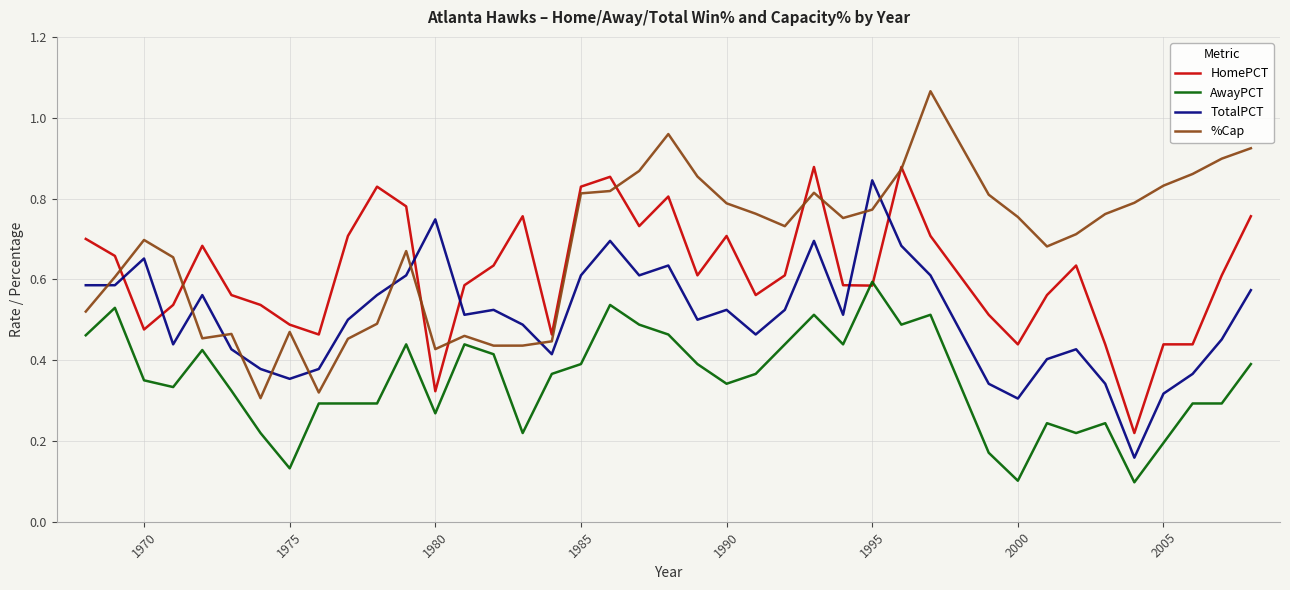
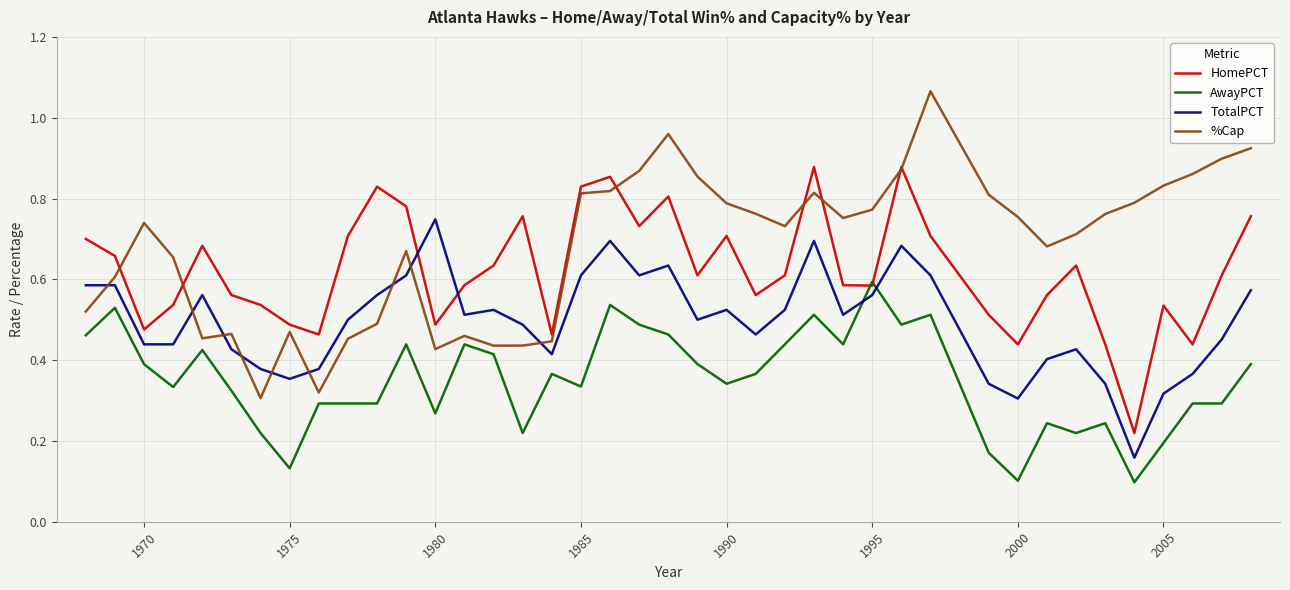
  {
    "HomePCT": {
      "1970": 0.48,
      "1975": 0.49,
-     "1980": 0.32,
+     "1980": 0.49,
      "1985": 0.83,
      "1990": 0.71,
      "1995": 0.58,
      "2000": 0.44,
-     "2005": 0.44
+     "2005": 0.54
    },
    "AwayPCT": {
-     "1970": 0.35,
+     "1970": 0.39,
      "1975": 0.13,
      "1980": 0.27,
-     "1985": 0.39,
+     "1985": 0.33,
      "1990": 0.34,
      "1995": 0.59,
      "2000": 0.10,
      "2005": 0.20
    },
    "TotalPCT": {
-     "1970": 0.65,
+     "1970": 0.44,
      "1975": 0.35,
      "1980": 0.75,
      "1985": 0.61,
      "1990": 0.52,
-     "1995": 0.85,
+     "1995": 0.56,
      "2000": 0.30,
      "2005": 0.32
    },
    "%Cap": {
-     "1970": 0.70,
+     "1970": 0.74,
      "1975": 0.47,
      "1980": 0.43,
      "1985": 0.81,
      "1990": 0.79,
      "1995": 0.77,
      "2000": 0.75,
      "2005": 0.83
    }
  }
